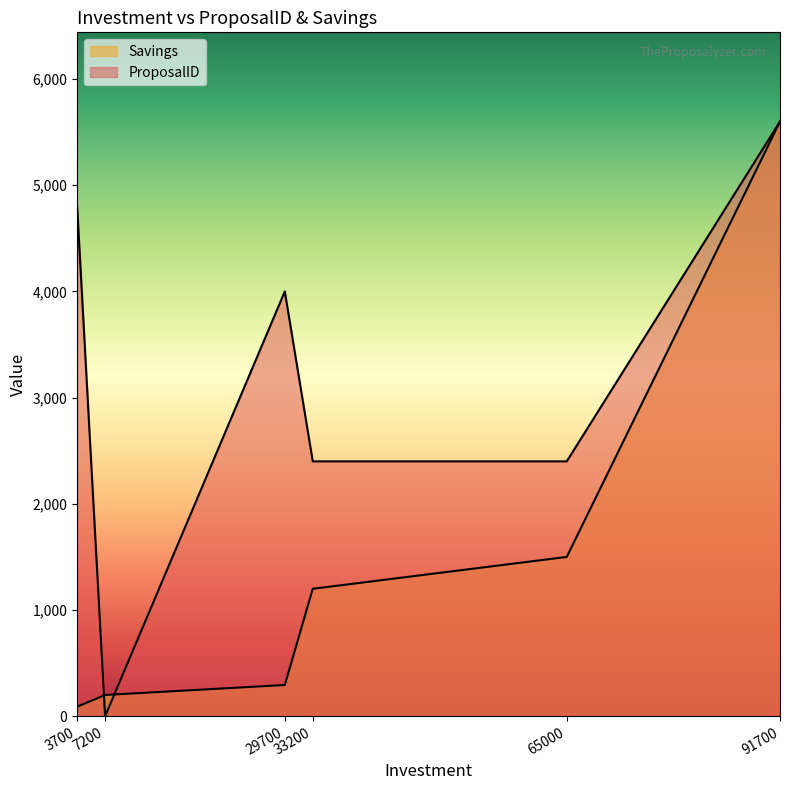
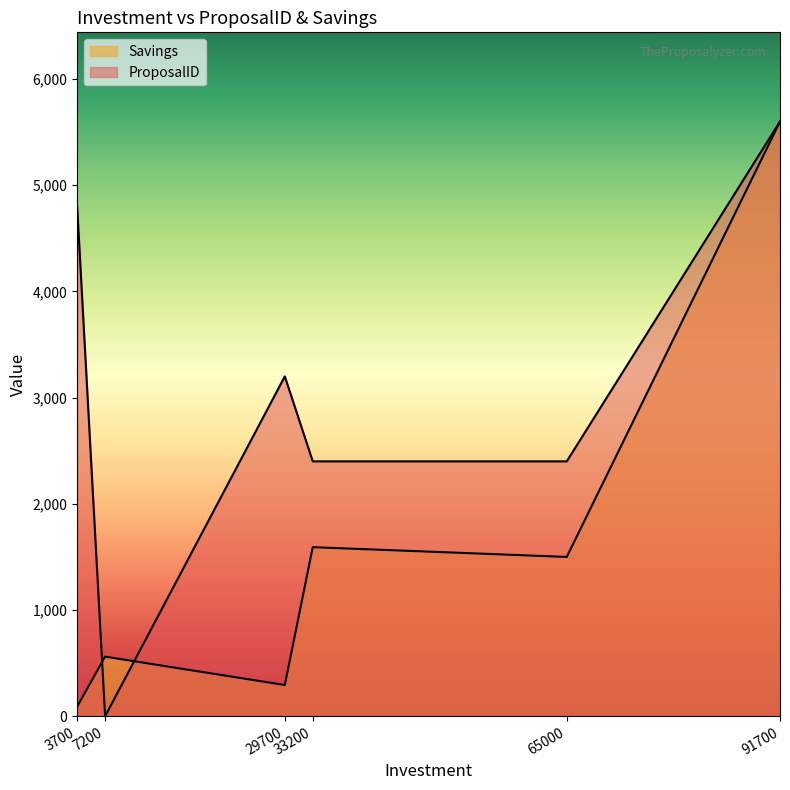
  {
    "Savings": {
      "3700": "90",
-     "7200": "200",
+     "7200": "560",
      "29700": "290",
-     "33200": "1,200",
+     "33200": "1,590",
      "65000": "1,500"
    },
    "ProposalID": {
      "3700": "4,800",
      "7200": "0",
-     "29700": "4,000",
+     "29700": "3,200",
      "33200": "2,400",
      "65000": "2,400"
    }
  }
